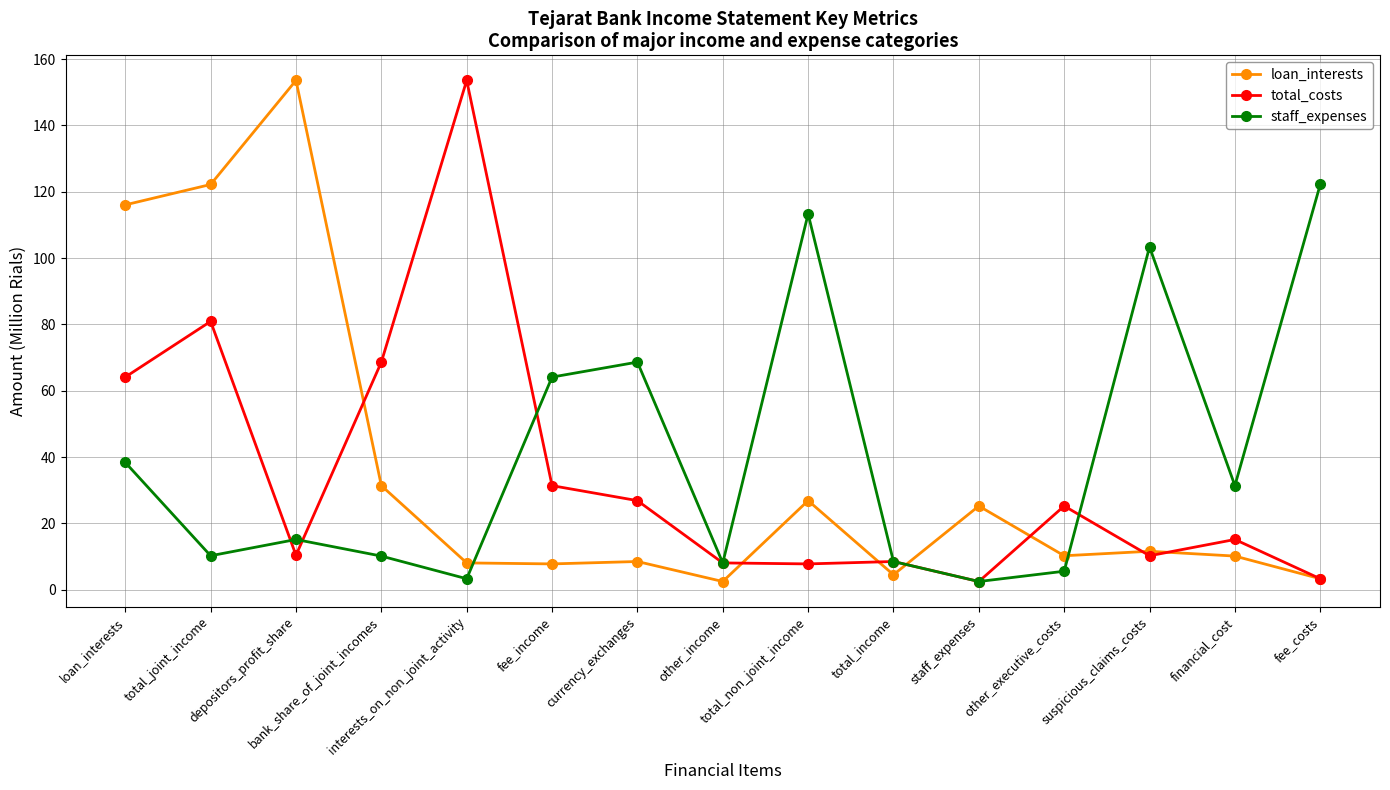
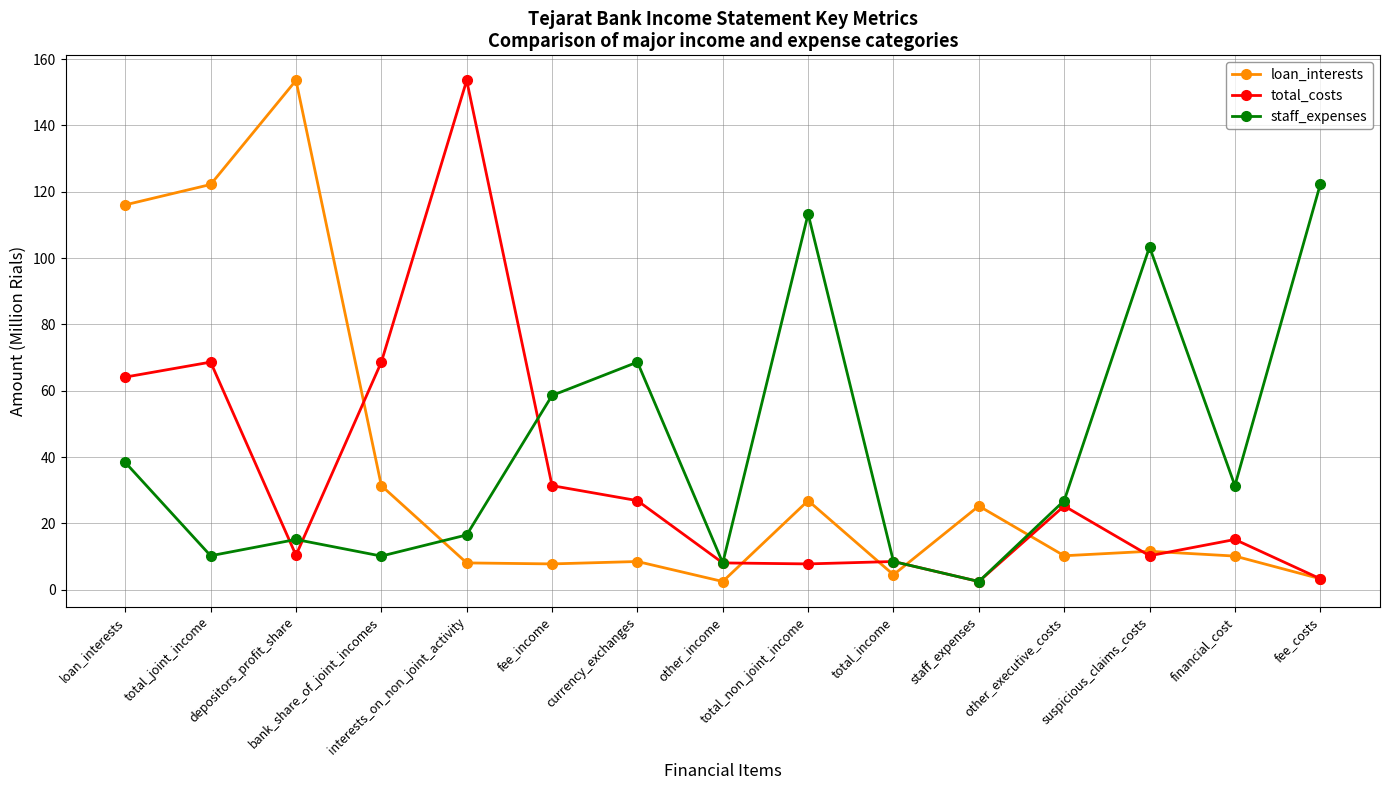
  {
    "loan_interests": {
      "loan_interests": 116,
      "total_joint_income": 122,
      "depositors_profit_share": 154,
      "bank_share_of_joint_incomes": 31,
      "interests_on_non_joint_activity": 8,
      "fee_income": 8,
      "currency_exchanges": 9,
      "other_income": 2,
      "total_non_joint_income": 27,
      "total_income": 5,
      "staff_expenses": 25,
      "other_executive_costs": 10,
      "suspicious_claims_costs": 12,
      "financial_cost": 10
    },
    "total_costs": {
      "loan_interests": 64,
-     "total_joint_income": 81,
+     "total_joint_income": 69,
      "depositors_profit_share": 10,
      "bank_share_of_joint_incomes": 69,
      "interests_on_non_joint_activity": 154,
      "fee_income": 31,
      "currency_exchanges": 27,
      "total_non_joint_income": 8,
      "other_executive_costs": 25,
      "suspicious_claims_costs": 10,
      "financial_cost": 15
    },
    "staff_expenses": {
      "loan_interests": 38,
      "total_joint_income": 10,
      "depositors_profit_share": 15,
      "bank_share_of_joint_incomes": 10,
-     "interests_on_non_joint_activity": 3,
-     "fee_income": 64,
+     "interests_on_non_joint_activity": 17,
+     "fee_income": 59,
      "currency_exchanges": 69,
      "total_non_joint_income": 113,
-     "other_executive_costs": 6,
+     "other_executive_costs": 27,
      "suspicious_claims_costs": 103,
      "financial_cost": 31,
      "fee_costs": 122
    }
  }
